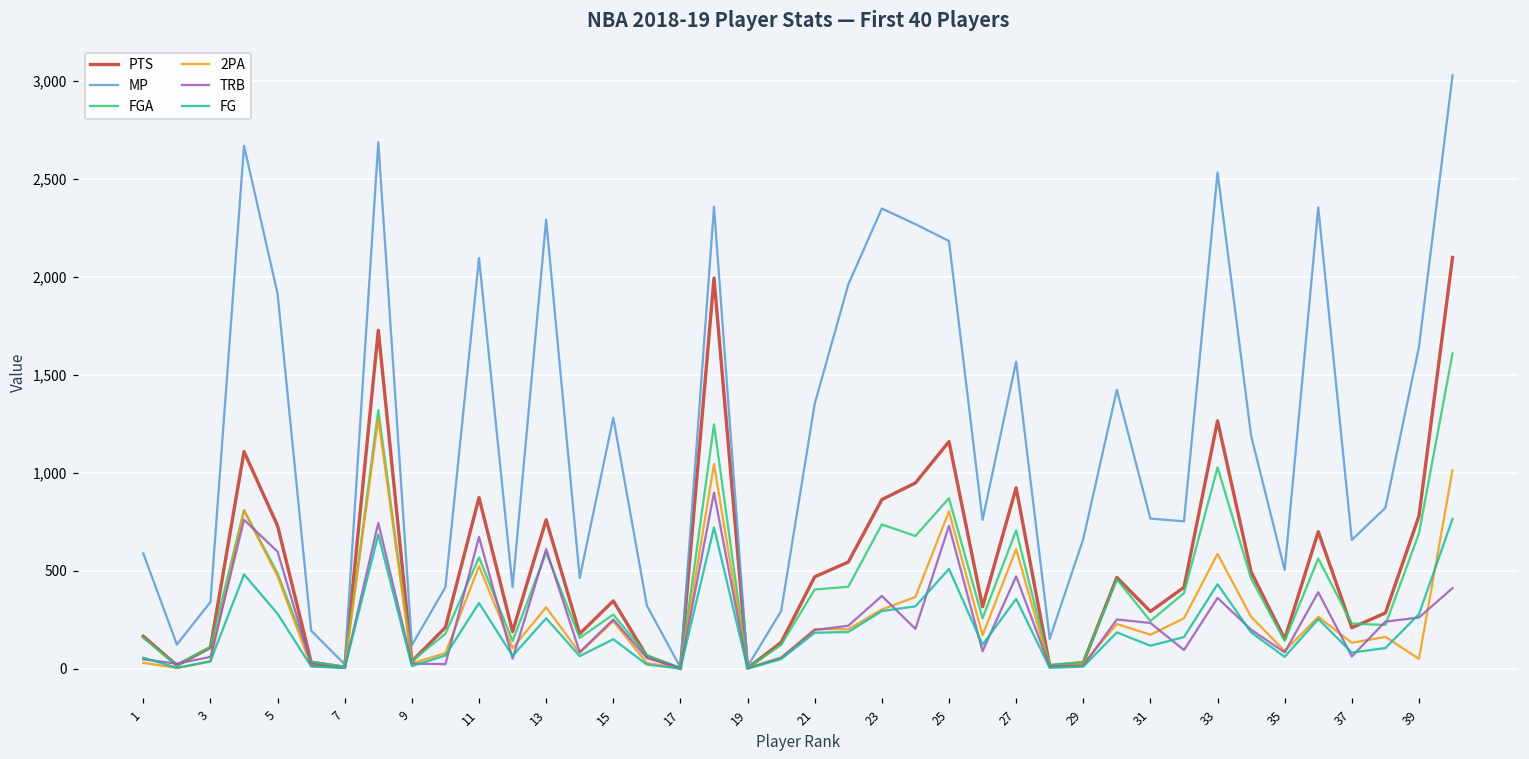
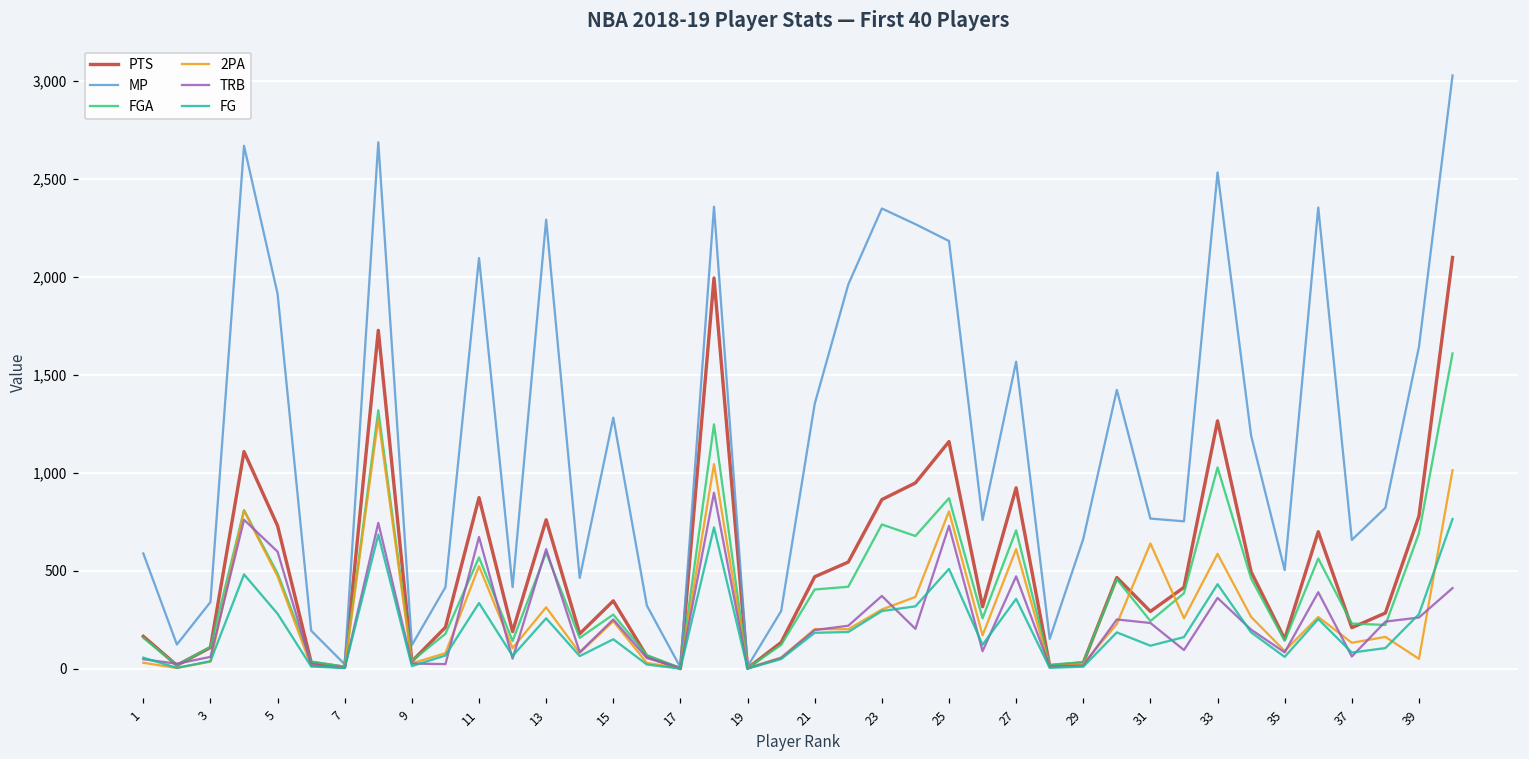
  {
    "PTS": {
      "5": "730",
      "11": "870",
      "13": "760",
      "15": "350",
      "21": "470",
      "23": "860",
      "25": "1,160",
      "27": "920",
      "31": "290",
      "33": "1,270",
      "37": "210",
      "39": "780"
    },
    "MP": {
      "1": "590",
      "3": "340",
      "5": "1,910",
      "9": "120",
      "11": "2,100",
      "13": "2,290",
      "15": "1,280",
      "21": "1,350",
      "23": "2,350",
      "25": "2,180",
      "27": "1,570",
      "29": "660",
      "31": "770",
      "33": "2,530",
      "35": "500",
      "37": "660",
      "39": "1,640"
    },
    "2PA": {
      "1": "30",
      "5": "470",
      "11": "520",
      "13": "310",
      "25": "800",
      "27": "610",
-     "31": "170",
+     "31": "640",
      "33": "590",
      "37": "130",
      "39": "50"
    },
    "TRB": {
      "3": "60",
      "5": "600",
      "11": "670",
      "13": "610",
      "23": "370",
      "25": "730",
      "27": "470",
      "33": "360",
      "37": "60",
      "39": "260"
    }
  }
